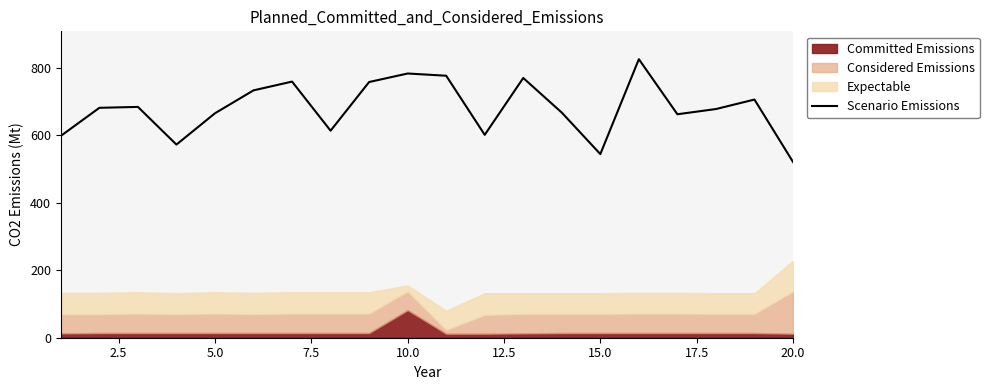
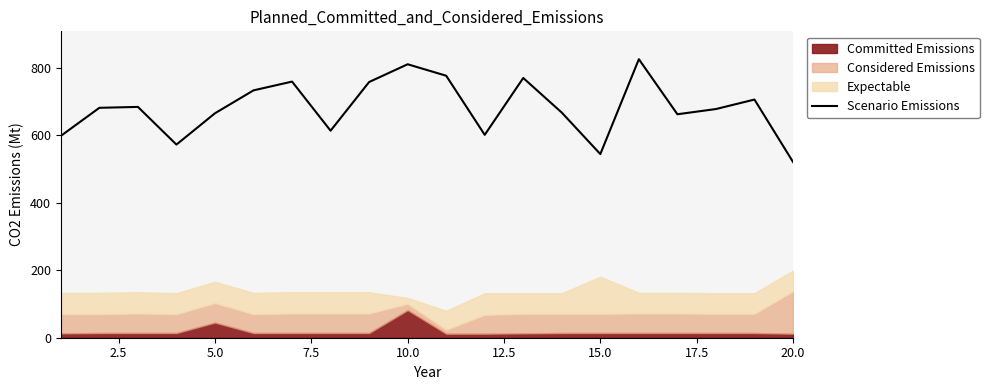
  {
    "Committed Emissions": {
-     "5.0": 10,
+     "5.0": 50,
      "10.0": 80,
      "15.0": 10,
      "20.0": 10
    },
    "Scenario Emissions": {
      "5.0": 670,
-     "10.0": 780,
+     "10.0": 810,
      "15.0": 540,
      "20.0": 520
    },
    "Considered Emissions": {
      "5.0": 60,
-     "10.0": 60,
+     "10.0": 20,
      "15.0": 60,
      "20.0": 130
    },
    "Expectable": {
      "5.0": 60,
      "10.0": 20,
-     "15.0": 60,
-     "20.0": 90
+     "15.0": 110,
+     "20.0": 60
    }
  }
